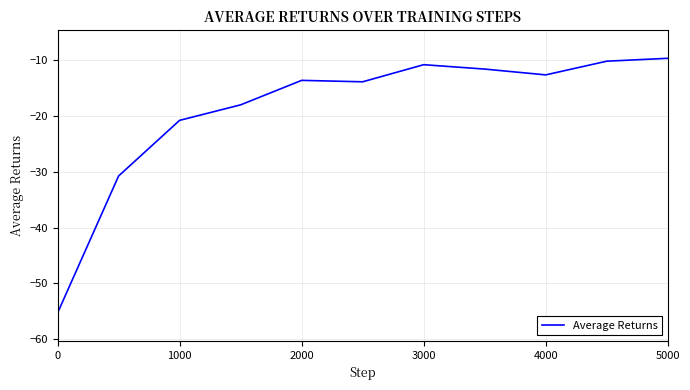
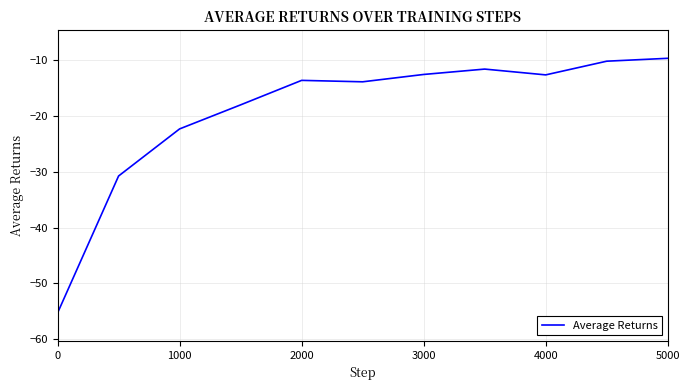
  {
    "0": -55,
-   "1000": -21,
+   "1000": -22,
    "2000": -14,
-   "3000": -11,
+   "3000": -13,
    "4000": -13,
    "5000": -10
  }
